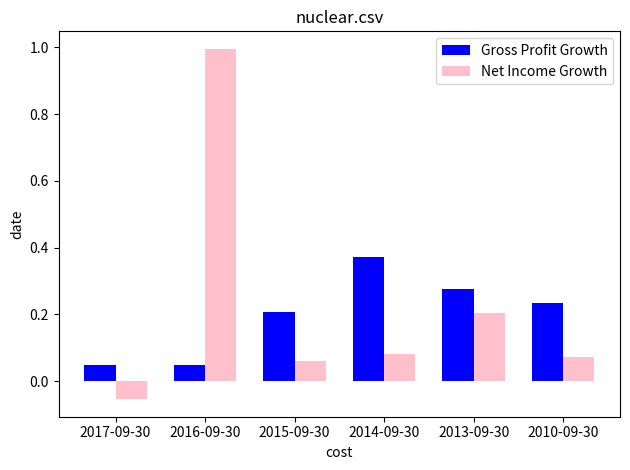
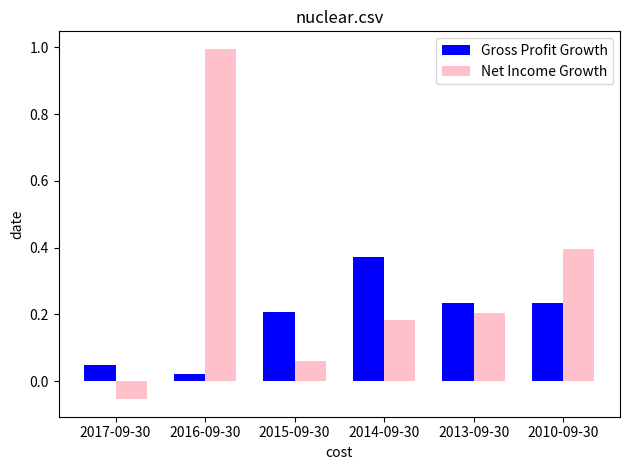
  {
    "Gross Profit Growth": {
      "2017-09-30": 0.05,
-     "2016-09-30": 0.05,
+     "2016-09-30": 0.02,
      "2015-09-30": 0.21,
      "2014-09-30": 0.37,
-     "2013-09-30": 0.28,
+     "2013-09-30": 0.23,
      "2010-09-30": 0.23
    },
    "Net Income Growth": {
      "2017-09-30": -0.05,
      "2016-09-30": 1.00,
      "2015-09-30": 0.06,
-     "2014-09-30": 0.08,
+     "2014-09-30": 0.18,
      "2013-09-30": 0.20,
-     "2010-09-30": 0.07
+     "2010-09-30": 0.40
    }
  }
